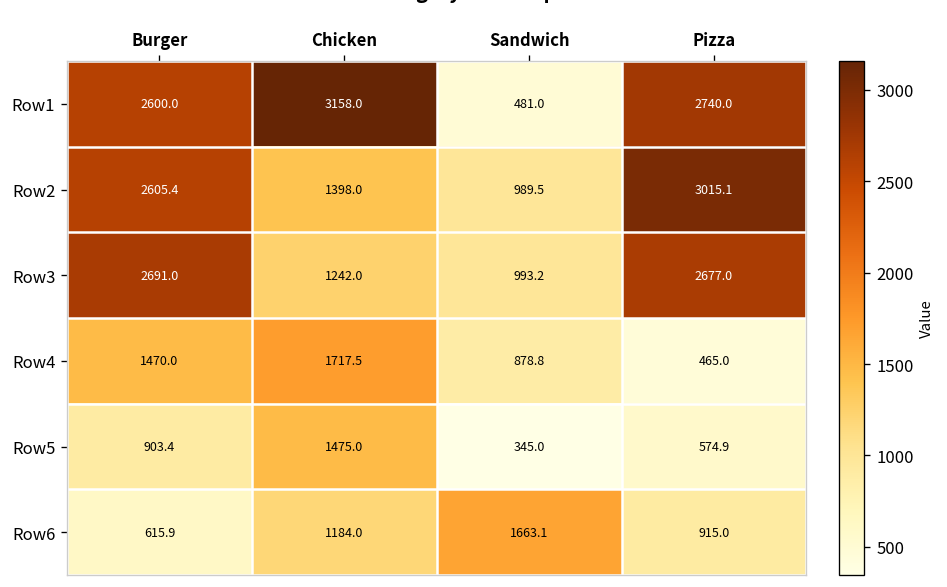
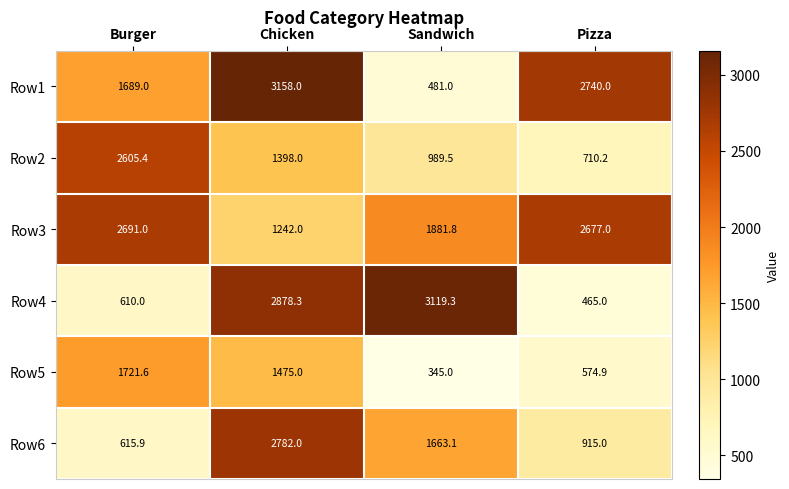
  {
    "Row1": {
-     "Burger": 2600.0,
+     "Burger": 1689.0,
      "Chicken": 3158.0,
      "Sandwich": 481.0,
      "Pizza": 2740.0
    },
    "Row2": {
      "Burger": 2605.4,
      "Chicken": 1398.0,
      "Sandwich": 989.5,
-     "Pizza": 3015.1
+     "Pizza": 710.2
    },
    "Row3": {
      "Burger": 2691.0,
      "Chicken": 1242.0,
-     "Sandwich": 993.2,
+     "Sandwich": 1881.8,
      "Pizza": 2677.0
    },
    "Row4": {
-     "Burger": 1470.0,
-     "Chicken": 1717.5,
-     "Sandwich": 878.8,
+     "Burger": 610.0,
+     "Chicken": 2878.3,
+     "Sandwich": 3119.3,
      "Pizza": 465.0
    },
    "Row5": {
-     "Burger": 903.4,
+     "Burger": 1721.6,
      "Chicken": 1475.0,
      "Sandwich": 345.0,
      "Pizza": 574.9
    },
    "Row6": {
      "Burger": 615.9,
-     "Chicken": 1184.0,
+     "Chicken": 2782.0,
      "Sandwich": 1663.1,
      "Pizza": 915.0
    }
  }
